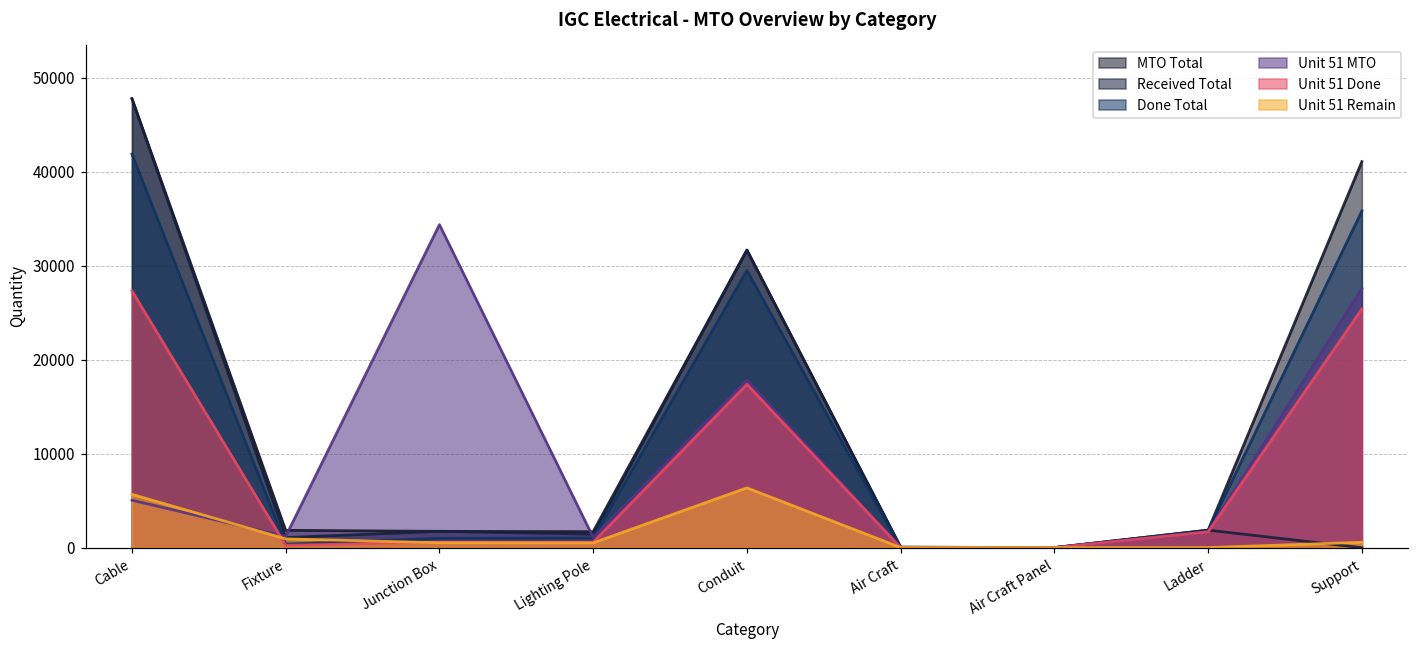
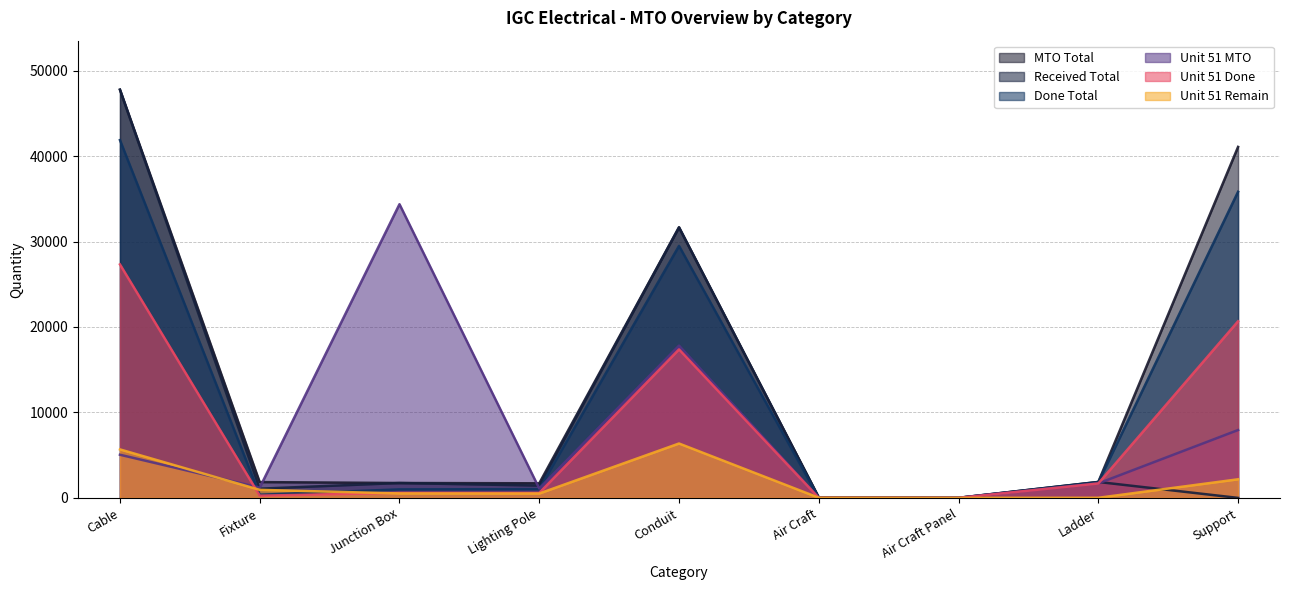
  {
    "Unit 51 MTO": {
      "Cable": 5000,
      "Junction Box": 34000,
      "Conduit": 18000,
-     "Support": 28000
+     "Support": 8000
    },
    "Unit 51 Done": {
      "Cable": 27000,
      "Conduit": 17000,
-     "Support": 25000
+     "Support": 21000
    },
    "Unit 51 Remain": {
      "Cable": 6000,
      "Conduit": 6000,
      "Ladder": 0,
-     "Support": 1000
+     "Support": 2000
    }
  }
